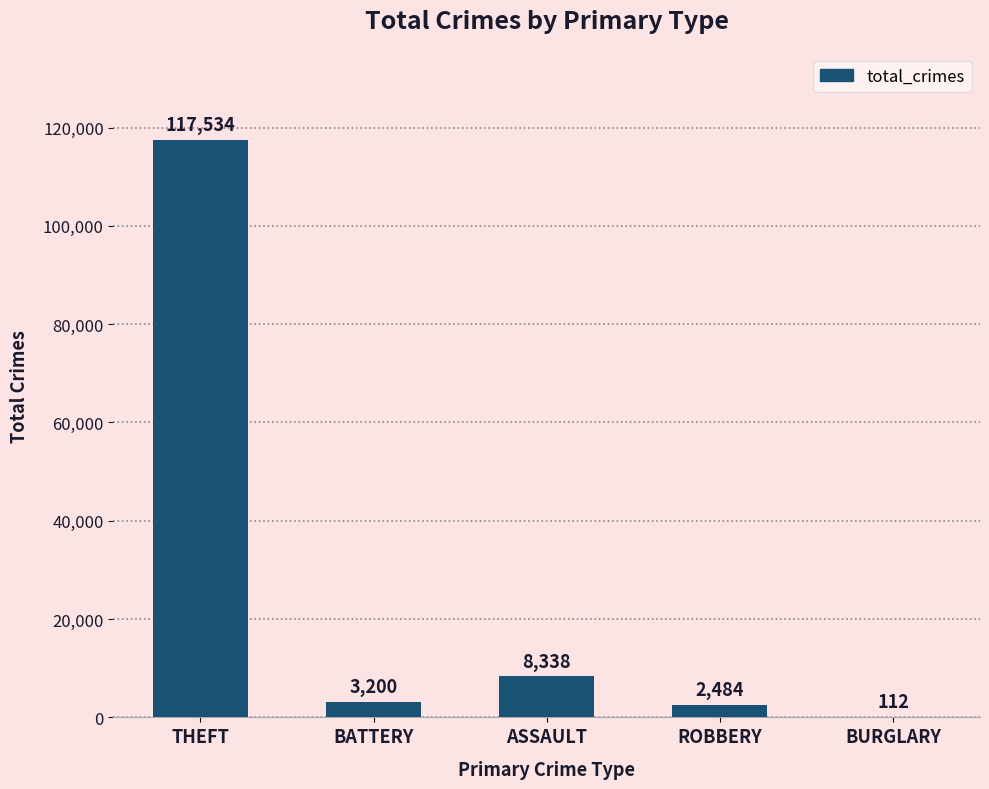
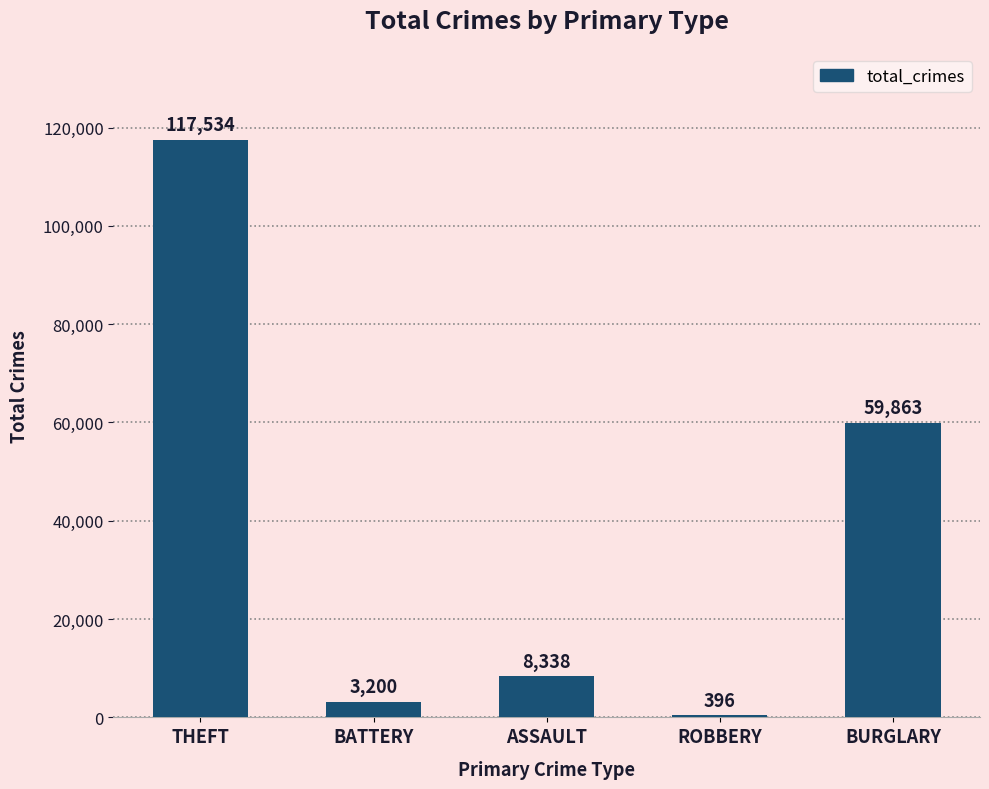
  {
    "THEFT": "117,534",
    "BATTERY": "3,200",
    "ASSAULT": "8,338",
-   "ROBBERY": "2,484",
-   "BURGLARY": "112"
+   "ROBBERY": "396",
+   "BURGLARY": "59,863"
  }
